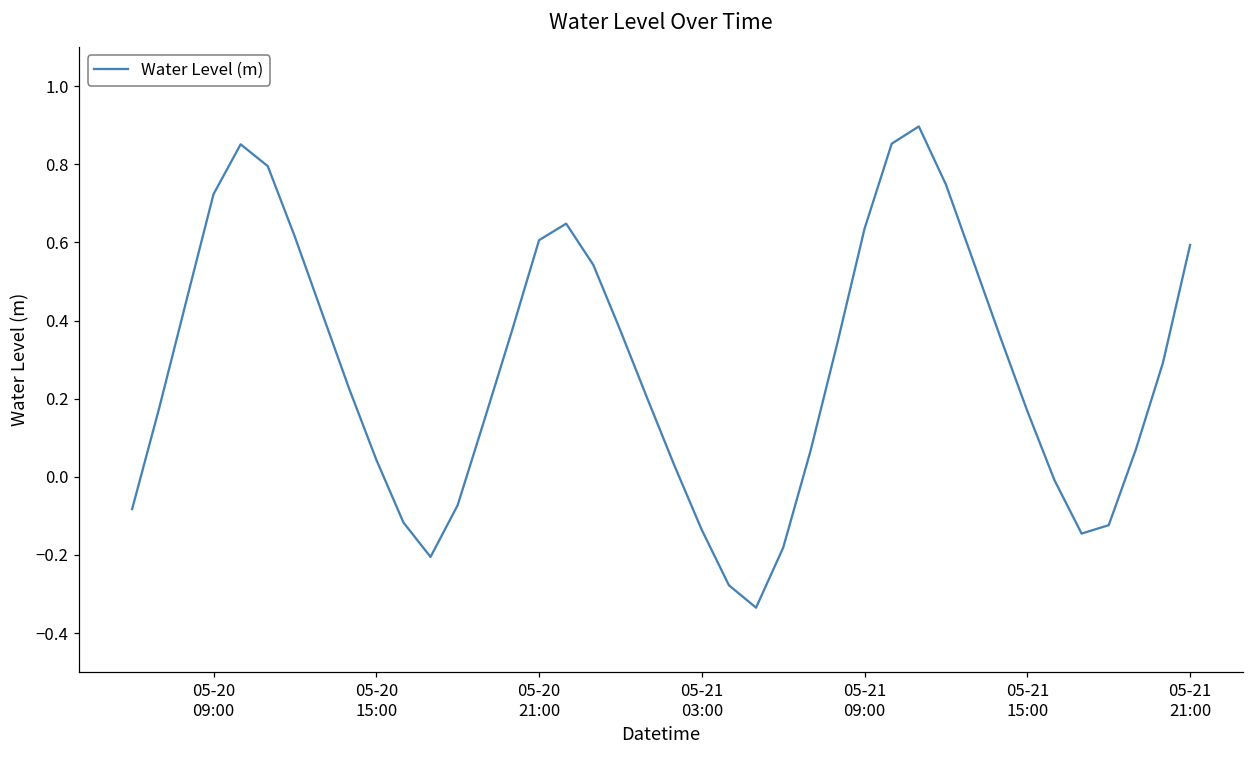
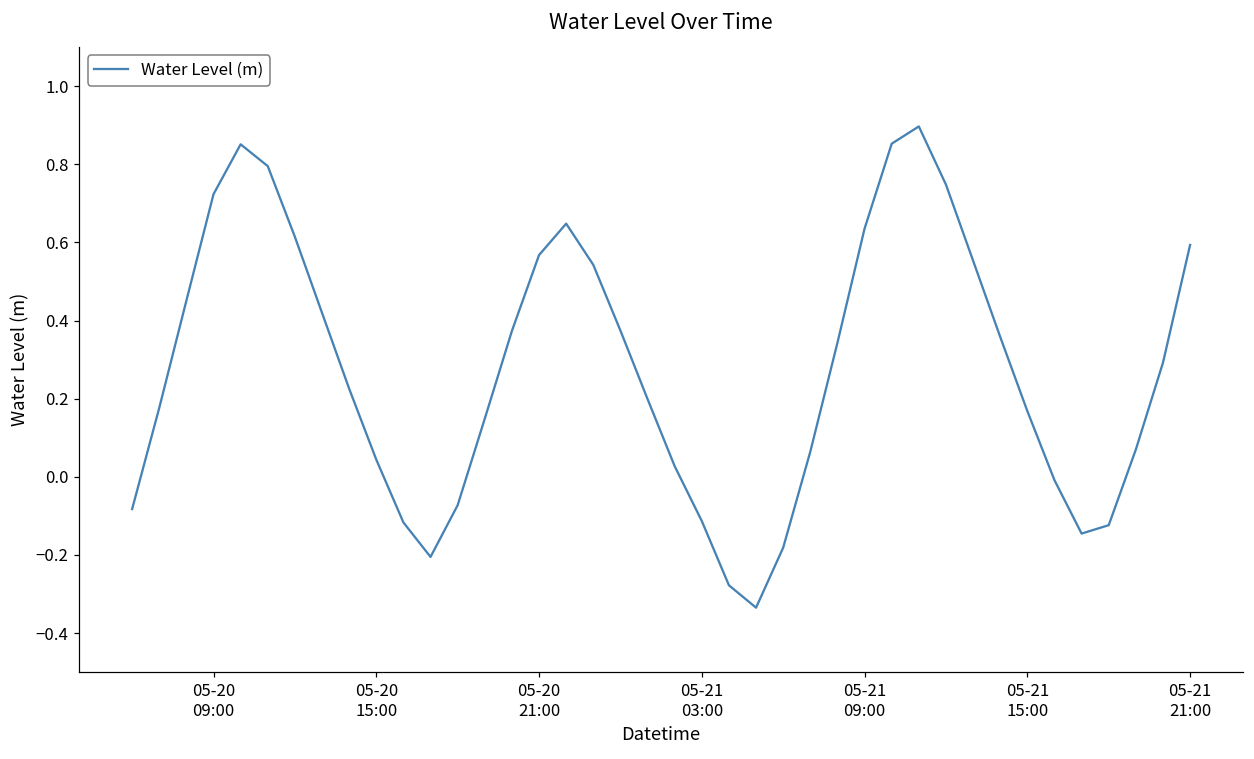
  {
    "05-20 09:00": 0.72,
    "05-20 15:00": 0.04,
-   "05-20 21:00": 0.61,
-   "05-21 03:00": -0.14,
+   "05-20 21:00": 0.57,
+   "05-21 03:00": -0.11,
    "05-21 09:00": 0.64,
    "05-21 15:00": 0.17,
    "05-21 21:00": 0.59
  }
